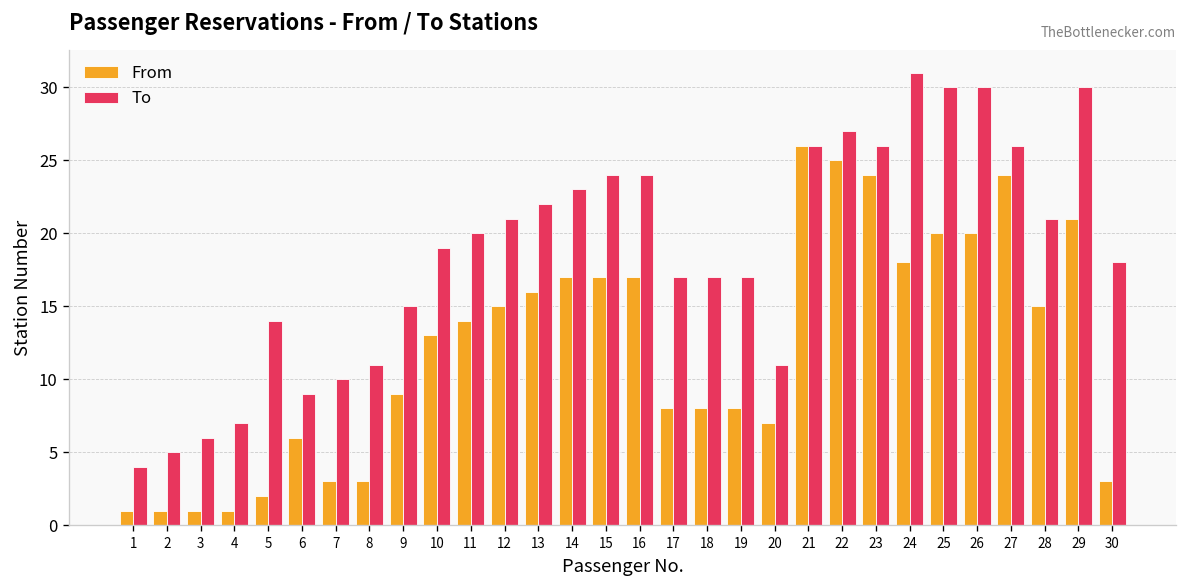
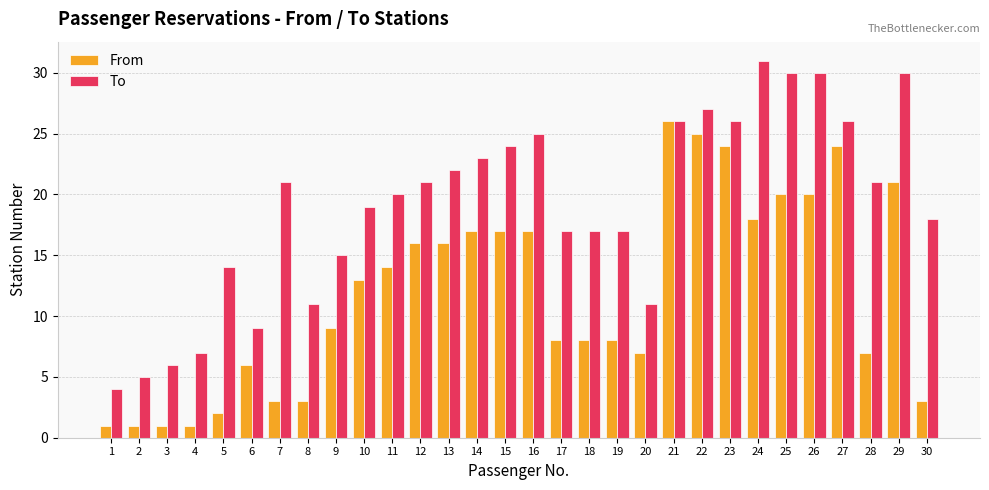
  {
    "From": {
      "1": 1,
      "2": 1,
      "3": 1,
      "4": 1,
      "5": 2,
      "6": 6,
      "7": 3,
      "8": 3,
      "9": 9,
      "10": 13,
      "11": 14,
-     "12": 15,
+     "12": 16,
      "13": 16,
      "14": 17,
      "15": 17,
      "16": 17,
      "17": 8,
      "18": 8,
      "19": 8,
      "20": 7,
      "21": 26,
      "22": 25,
      "23": 24,
      "24": 18,
      "25": 20,
      "26": 20,
      "27": 24,
-     "28": 15,
+     "28": 7,
      "29": 21,
      "30": 3
    },
    "To": {
      "1": 4,
      "2": 5,
      "3": 6,
      "4": 7,
      "5": 14,
      "6": 9,
-     "7": 10,
+     "7": 21,
      "8": 11,
      "9": 15,
      "10": 19,
      "11": 20,
      "12": 21,
      "13": 22,
      "14": 23,
      "15": 24,
-     "16": 24,
+     "16": 25,
      "17": 17,
      "18": 17,
      "19": 17,
      "20": 11,
      "21": 26,
      "22": 27,
      "23": 26,
      "24": 31,
      "25": 30,
      "26": 30,
      "27": 26,
      "28": 21,
      "29": 30,
      "30": 18
    }
  }
